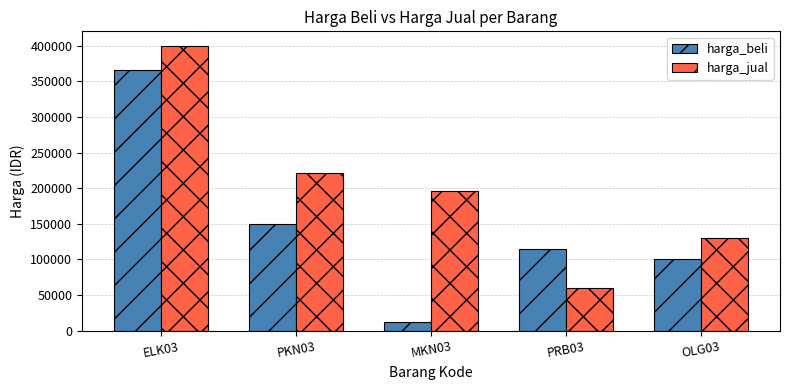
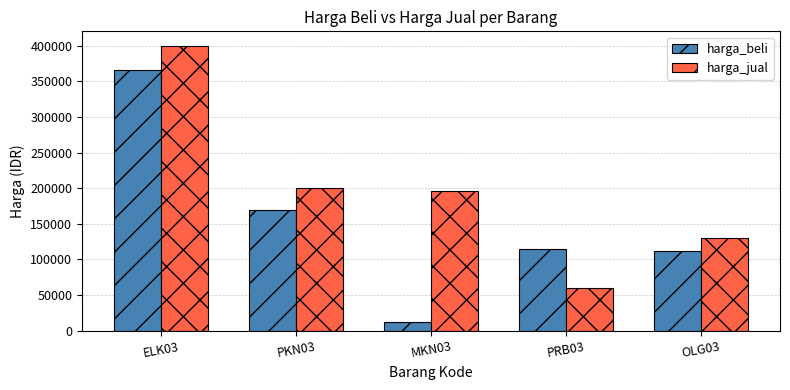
  {
    "harga_beli": {
      "ELK03": 370000,
-     "PKN03": 150000,
+     "PKN03": 170000,
      "MKN03": 10000,
      "PRB03": 110000,
-     "OLG03": 100000
+     "OLG03": 110000
    },
    "harga_jual": {
      "ELK03": 400000,
-     "PKN03": 220000,
+     "PKN03": 200000,
      "MKN03": 200000,
      "PRB03": 60000,
      "OLG03": 130000
    }
  }
